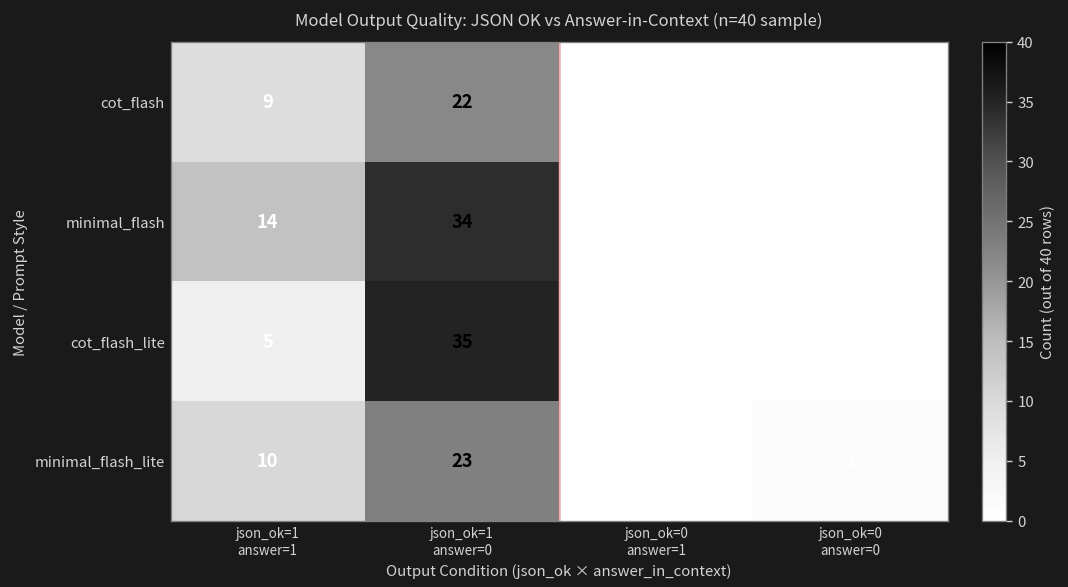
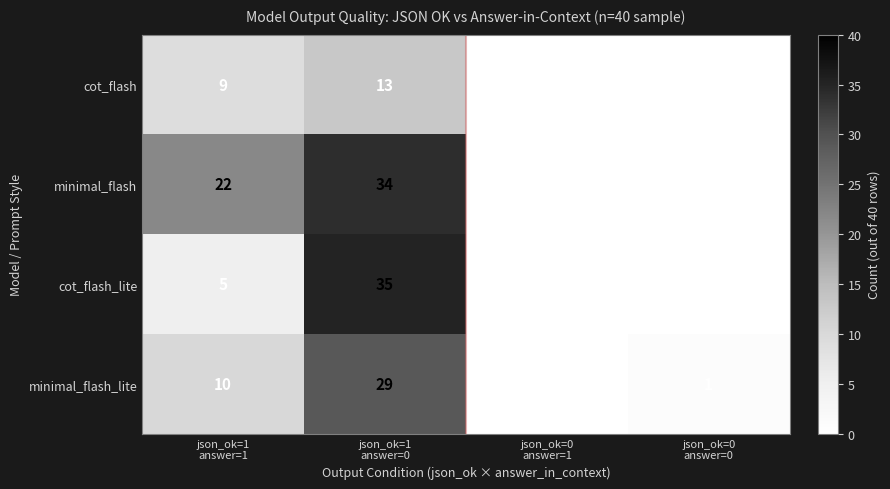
  {
    "cot_flash": {
-     "json_ok=1 answer=0": 22
+     "json_ok=1 answer=0": 13
    },
    "minimal_flash": {
-     "json_ok=1 answer=1": 14
+     "json_ok=1 answer=1": 22
    },
    "minimal_flash_lite": {
-     "json_ok=1 answer=0": 23
+     "json_ok=1 answer=0": 29
    }
  }
